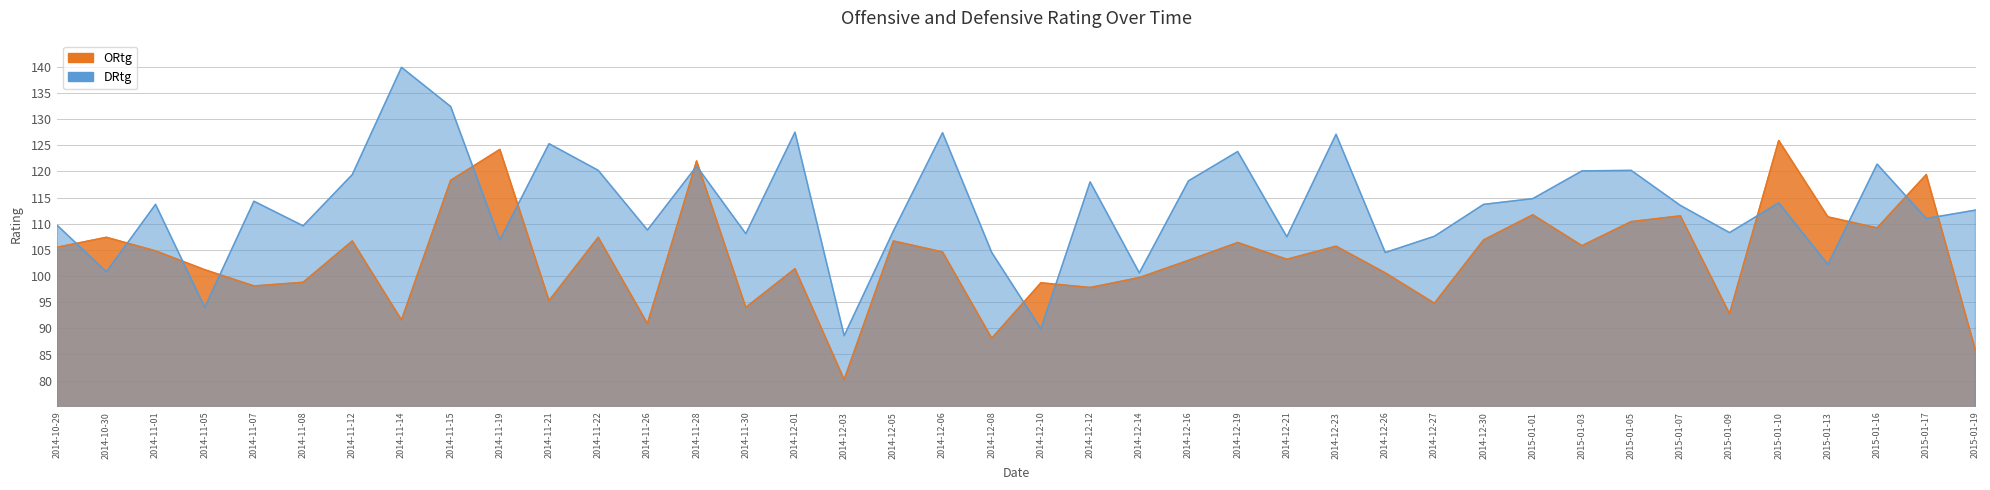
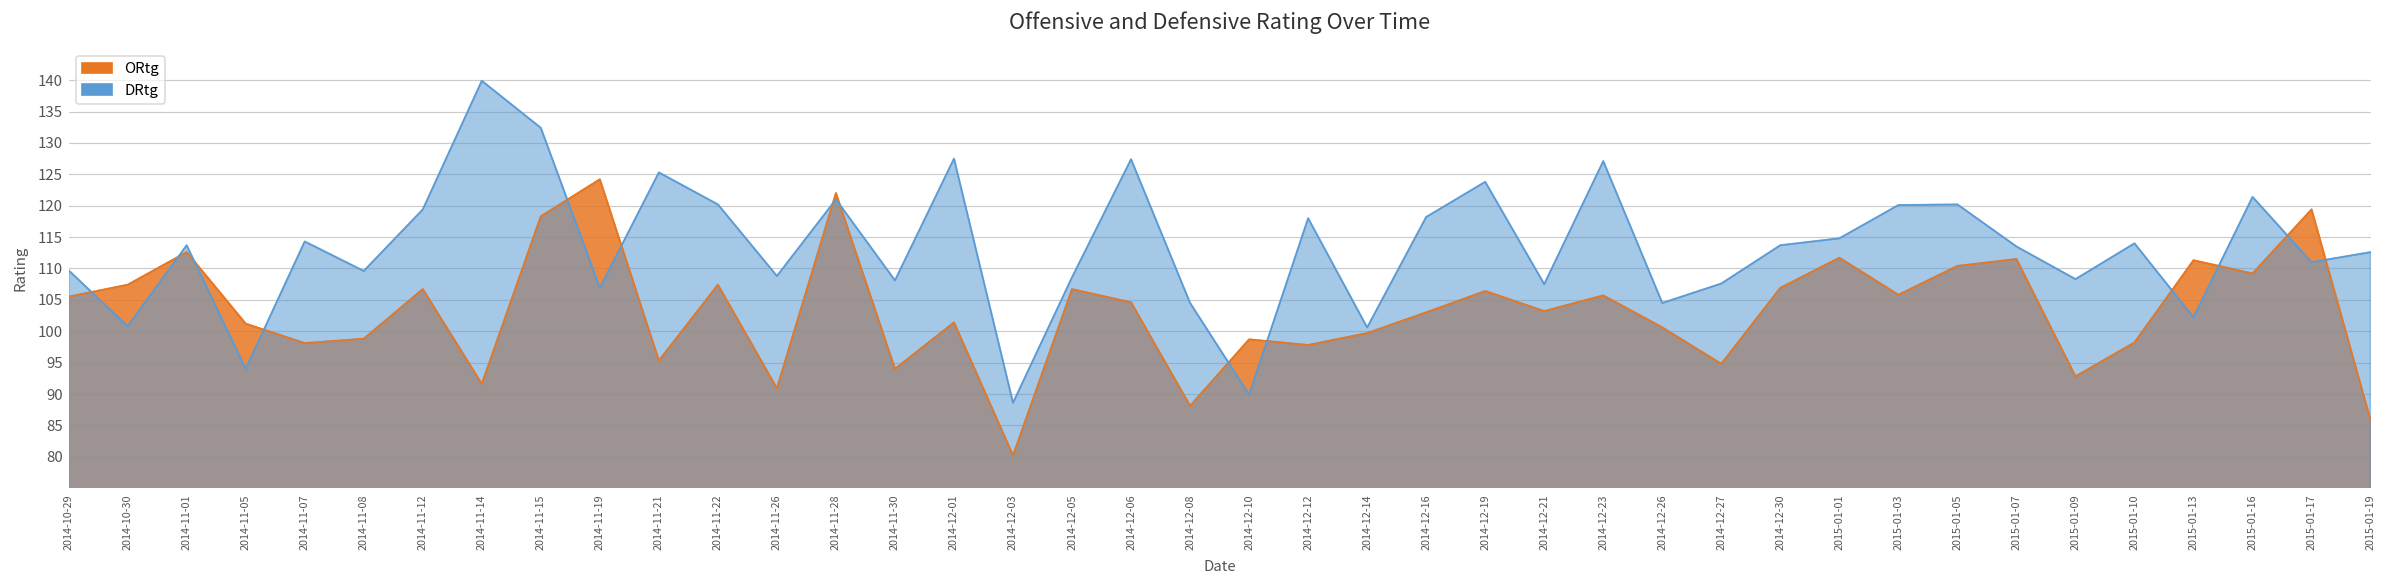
  {
    "ORtg": {
      "2014-10-29": 106,
      "2014-10-30": 107,
-     "2014-11-01": 105,
+     "2014-11-01": 113,
      "2014-11-05": 101,
      "2014-11-07": 98,
      "2014-11-08": 99,
      "2014-11-12": 107,
      "2014-11-14": 92,
      "2014-11-15": 118,
      "2014-11-19": 124,
      "2014-11-21": 95,
      "2014-11-22": 107,
      "2014-11-26": 91,
      "2014-11-28": 122,
      "2014-11-30": 94,
      "2014-12-01": 101,
      "2014-12-03": 80,
      "2014-12-05": 107,
      "2014-12-06": 105,
      "2014-12-08": 88,
      "2014-12-10": 99,
      "2014-12-12": 98,
      "2014-12-14": 100,
      "2014-12-16": 103,
      "2014-12-19": 106,
      "2014-12-21": 103,
      "2014-12-23": 106,
      "2014-12-26": 101,
      "2014-12-27": 95,
      "2014-12-30": 107,
      "2015-01-01": 112,
      "2015-01-03": 106,
      "2015-01-05": 110,
      "2015-01-07": 112,
      "2015-01-09": 93,
-     "2015-01-10": 126,
+     "2015-01-10": 98,
      "2015-01-13": 111,
      "2015-01-16": 109,
      "2015-01-17": 119,
      "2015-01-19": 86
    },
    "DRtg": {
      "2014-10-29": 110,
      "2014-10-30": 101,
      "2014-11-01": 114,
      "2014-11-05": 94,
      "2014-11-07": 114,
      "2014-11-08": 110,
      "2014-11-12": 119,
      "2014-11-14": 140,
      "2014-11-15": 132,
      "2014-11-19": 107,
      "2014-11-21": 125,
      "2014-11-22": 120,
      "2014-11-26": 109,
      "2014-11-28": 121,
      "2014-11-30": 108,
      "2014-12-01": 128,
      "2014-12-03": 89,
      "2014-12-05": 109,
      "2014-12-06": 127,
      "2014-12-08": 105,
      "2014-12-10": 90,
      "2014-12-12": 118,
      "2014-12-14": 101,
      "2014-12-16": 118,
      "2014-12-19": 124,
      "2014-12-21": 108,
      "2014-12-23": 127,
      "2014-12-26": 105,
      "2014-12-27": 108,
      "2014-12-30": 114,
      "2015-01-01": 115,
      "2015-01-03": 120,
      "2015-01-05": 120,
      "2015-01-07": 114,
      "2015-01-09": 108,
      "2015-01-10": 114,
      "2015-01-13": 102,
      "2015-01-16": 121,
      "2015-01-17": 111,
      "2015-01-19": 113
    }
  }
